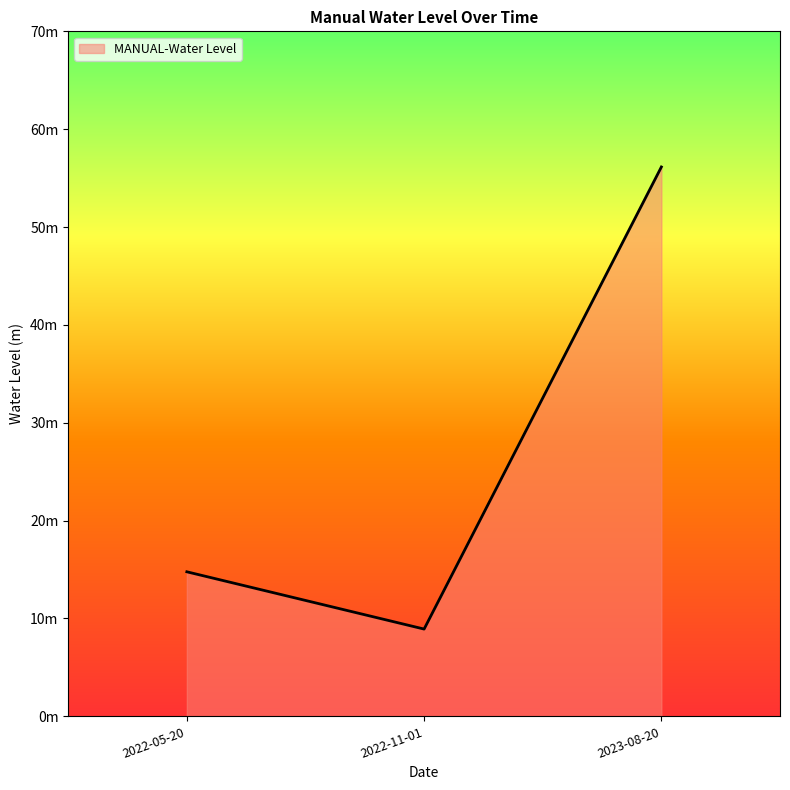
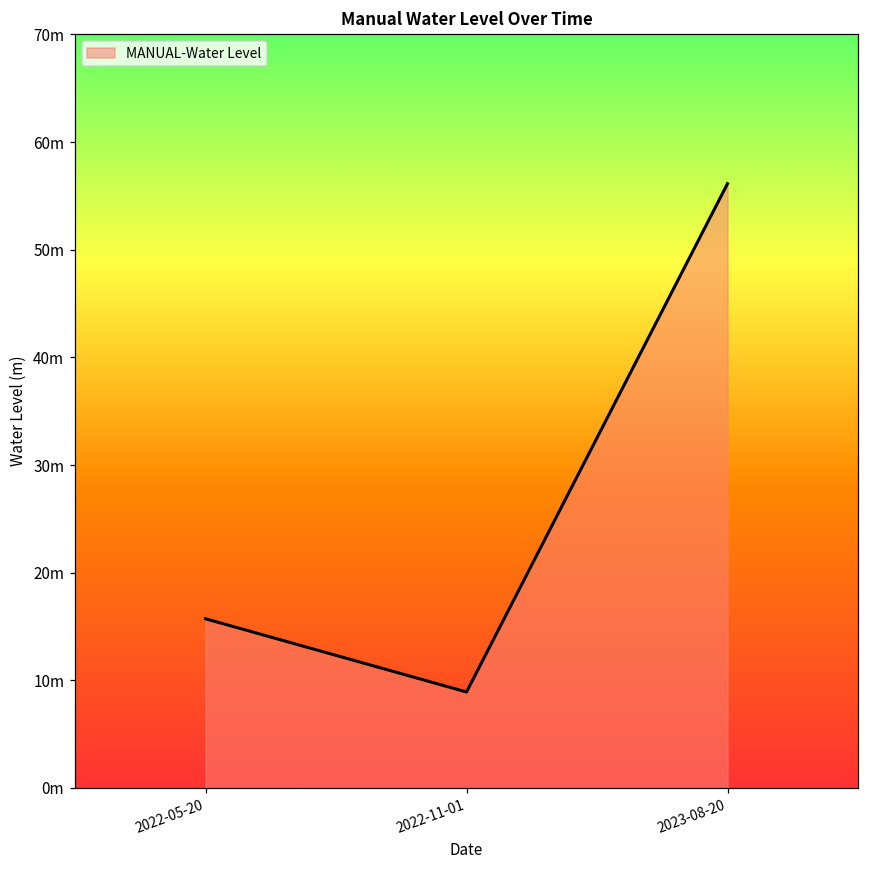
  {
-   "2022-05-20": "15m",
+   "2022-05-20": "16m",
    "2022-11-01": "9m",
    "2023-08-20": "56m"
  }
